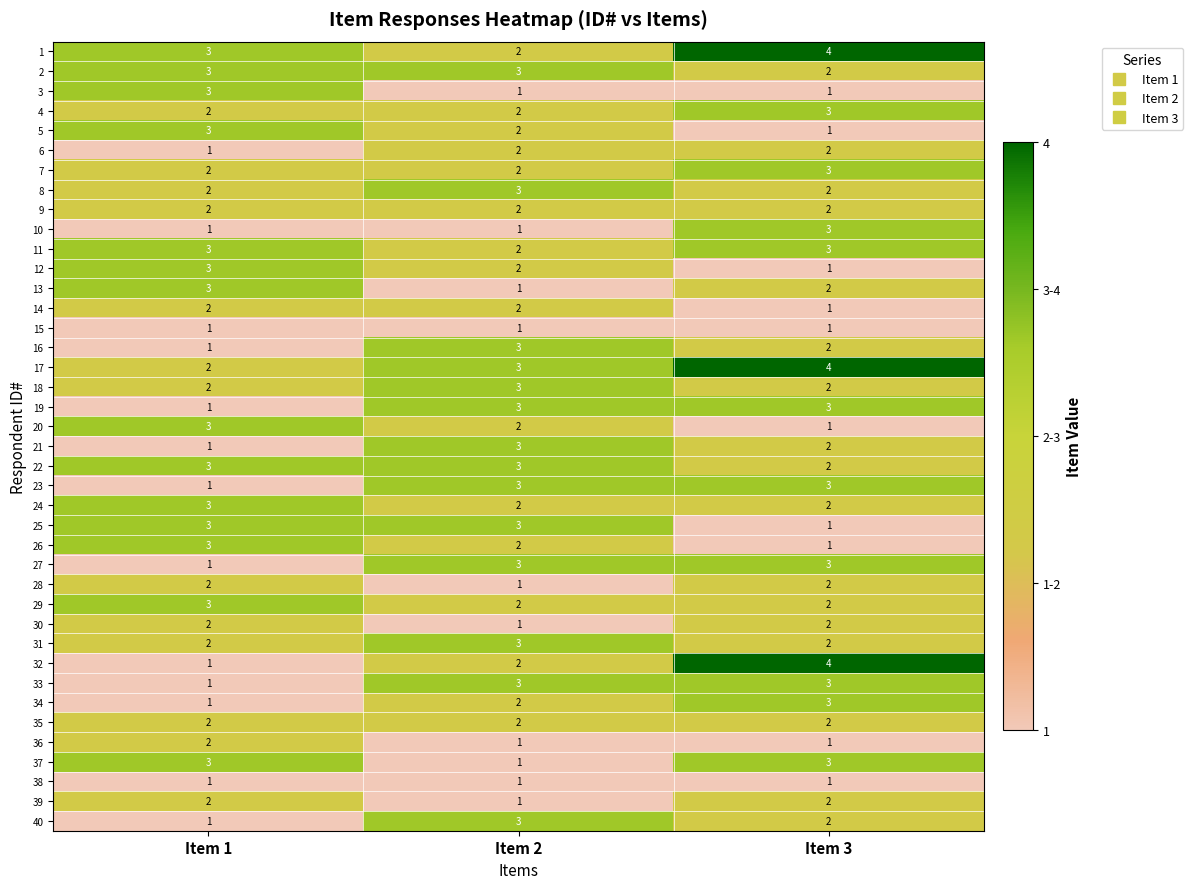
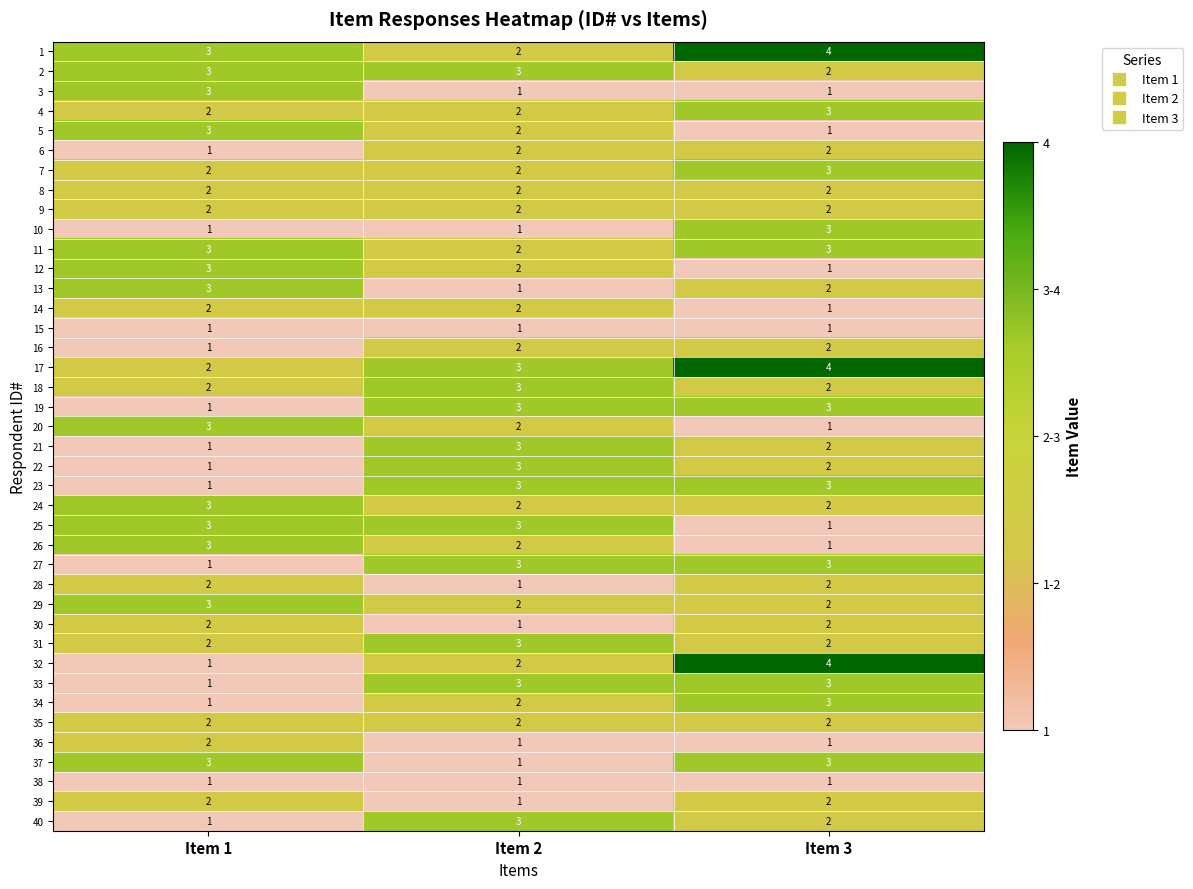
  {
    "1": {
      "Item 1": 3,
      "Item 2": 2,
      "Item 3": 4
    },
    "2": {
      "Item 1": 3,
      "Item 2": 3,
      "Item 3": 2
    },
    "3": {
      "Item 1": 3,
      "Item 2": 1,
      "Item 3": 1
    },
    "4": {
      "Item 1": 2,
      "Item 2": 2,
      "Item 3": 3
    },
    "5": {
      "Item 1": 3,
      "Item 2": 2,
      "Item 3": 1
    },
    "6": {
      "Item 1": 1,
      "Item 2": 2,
      "Item 3": 2
    },
    "7": {
      "Item 1": 2,
      "Item 2": 2,
      "Item 3": 3
    },
    "8": {
      "Item 1": 2,
-     "Item 2": 3,
+     "Item 2": 2,
      "Item 3": 2
    },
    "9": {
      "Item 1": 2,
      "Item 2": 2,
      "Item 3": 2
    },
    "10": {
      "Item 1": 1,
      "Item 2": 1,
      "Item 3": 3
    },
    "11": {
      "Item 1": 3,
      "Item 2": 2,
      "Item 3": 3
    },
    "12": {
      "Item 1": 3,
      "Item 2": 2,
      "Item 3": 1
    },
    "13": {
      "Item 1": 3,
      "Item 2": 1,
      "Item 3": 2
    },
    "14": {
      "Item 1": 2,
      "Item 2": 2,
      "Item 3": 1
    },
    "15": {
      "Item 1": 1,
      "Item 2": 1,
      "Item 3": 1
    },
    "16": {
      "Item 1": 1,
-     "Item 2": 3,
+     "Item 2": 2,
      "Item 3": 2
    },
    "17": {
      "Item 1": 2,
      "Item 2": 3,
      "Item 3": 4
    },
    "18": {
      "Item 1": 2,
      "Item 2": 3,
      "Item 3": 2
    },
    "19": {
      "Item 1": 1,
      "Item 2": 3,
      "Item 3": 3
    },
    "20": {
      "Item 1": 3,
      "Item 2": 2,
      "Item 3": 1
    },
    "21": {
      "Item 1": 1,
      "Item 2": 3,
      "Item 3": 2
    },
    "22": {
-     "Item 1": 3,
+     "Item 1": 1,
      "Item 2": 3,
      "Item 3": 2
    },
    "23": {
      "Item 1": 1,
      "Item 2": 3,
      "Item 3": 3
    },
    "24": {
      "Item 1": 3,
      "Item 2": 2,
      "Item 3": 2
    },
    "25": {
      "Item 1": 3,
      "Item 2": 3,
      "Item 3": 1
    },
    "26": {
      "Item 1": 3,
      "Item 2": 2,
      "Item 3": 1
    },
    "27": {
      "Item 1": 1,
      "Item 2": 3,
      "Item 3": 3
    },
    "28": {
      "Item 1": 2,
      "Item 2": 1,
      "Item 3": 2
    },
    "29": {
      "Item 1": 3,
      "Item 2": 2,
      "Item 3": 2
    },
    "30": {
      "Item 1": 2,
      "Item 2": 1,
      "Item 3": 2
    },
    "31": {
      "Item 1": 2,
      "Item 2": 3,
      "Item 3": 2
    },
    "32": {
      "Item 1": 1,
      "Item 2": 2,
      "Item 3": 4
    },
    "33": {
      "Item 1": 1,
      "Item 2": 3,
      "Item 3": 3
    },
    "34": {
      "Item 1": 1,
      "Item 2": 2,
      "Item 3": 3
    },
    "35": {
      "Item 1": 2,
      "Item 2": 2,
      "Item 3": 2
    },
    "36": {
      "Item 1": 2,
      "Item 2": 1,
      "Item 3": 1
    },
    "37": {
      "Item 1": 3,
      "Item 2": 1,
      "Item 3": 3
    },
    "38": {
      "Item 1": 1,
      "Item 2": 1,
      "Item 3": 1
    },
    "39": {
      "Item 1": 2,
      "Item 2": 1,
      "Item 3": 2
    },
    "40": {
      "Item 1": 1,
      "Item 2": 3,
      "Item 3": 2
    }
  }
